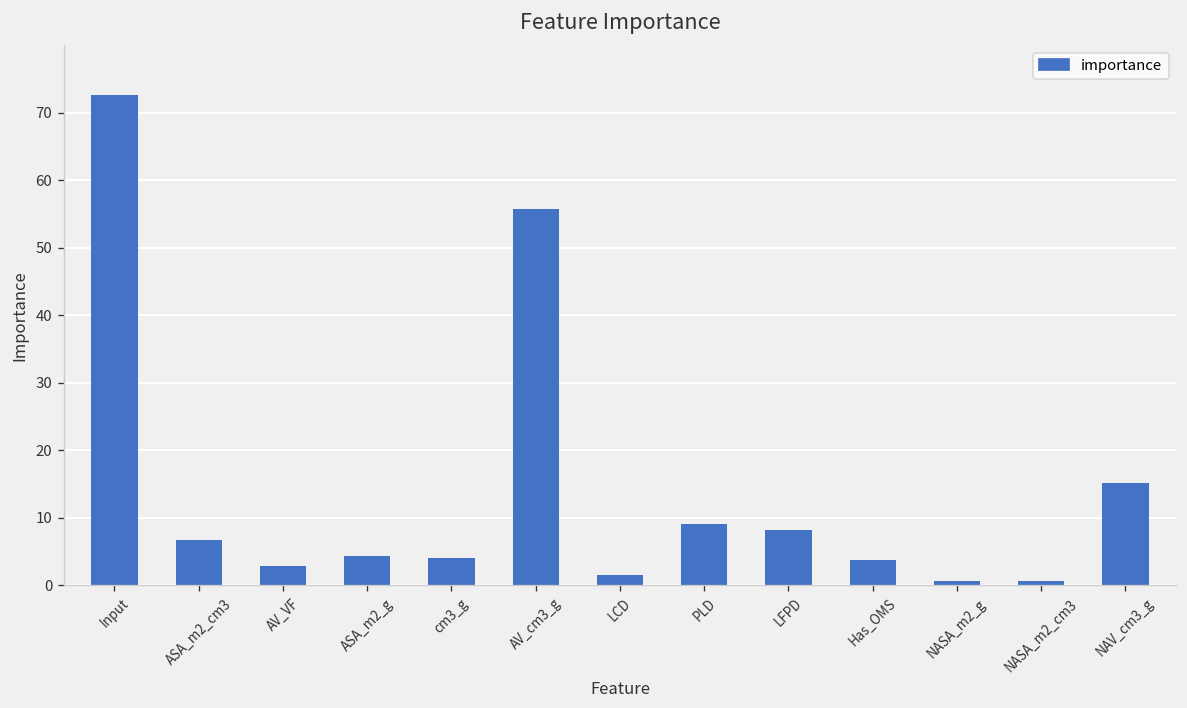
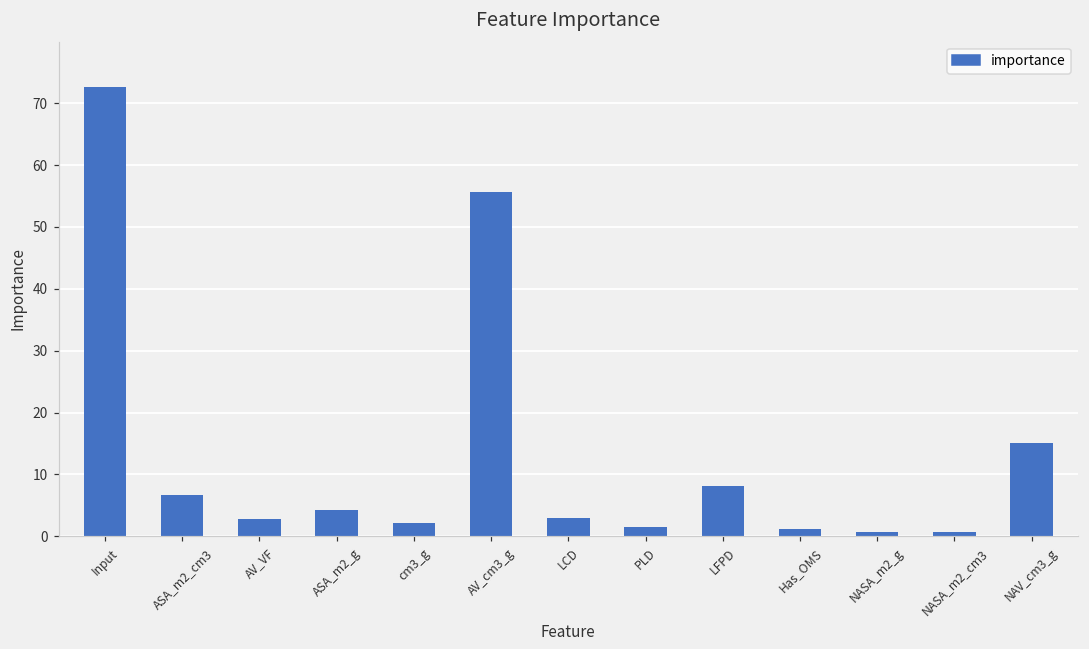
  {
    "Input": 73,
    "ASA_m2_cm3": 7,
    "AV_VF": 3,
    "ASA_m2_g": 4,
-   "cm3_g": 4,
+   "cm3_g": 2,
    "AV_cm3_g": 56,
-   "LCD": 1,
-   "PLD": 9,
+   "LCD": 3,
+   "PLD": 1,
    "LFPD": 8,
-   "Has_OMS": 4,
+   "Has_OMS": 1,
    "NASA_m2_g": 1,
    "NASA_m2_cm3": 1,
    "NAV_cm3_g": 15
  }
